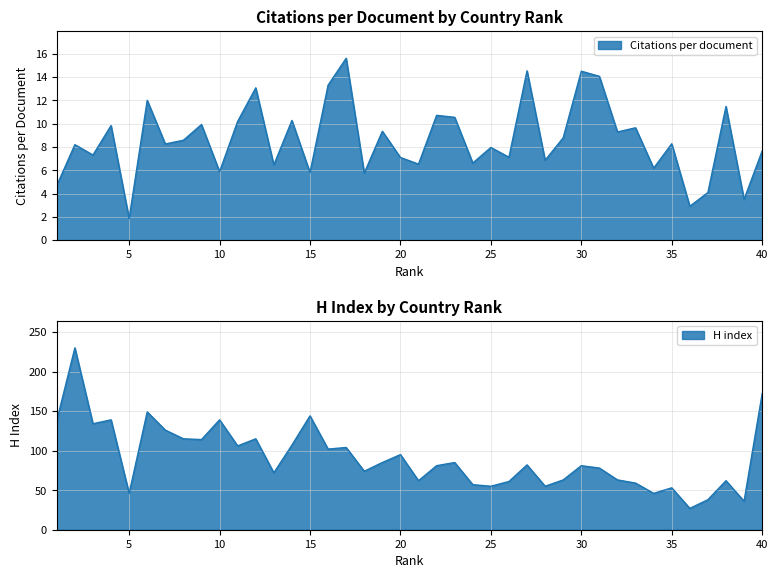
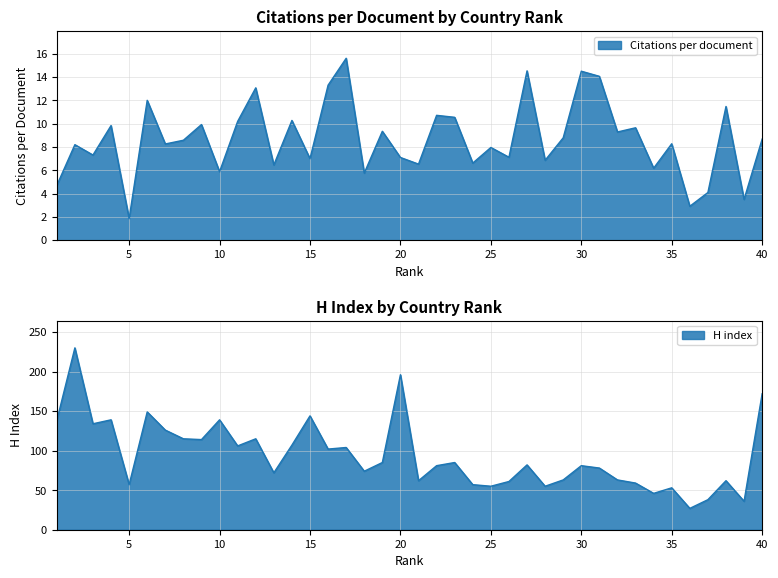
  {
    "Citations per Document by Country Rank": {
      "5": 1.9,
      "10": 5.9,
-     "15": 5.8,
+     "15": 7.0,
      "20": 7.1,
      "25": 8.0,
      "30": 14.5,
      "35": 8.3,
-     "40": 7.7
+     "40": 8.7
    },
    "H Index by Country Rank": {
-     "5": 50,
+     "5": 60,
      "10": 140,
      "15": 140,
-     "20": 100,
+     "20": 200,
      "25": 60,
      "30": 80,
      "35": 50,
      "40": 170
    }
  }
